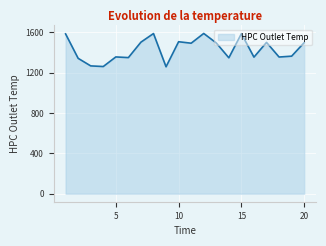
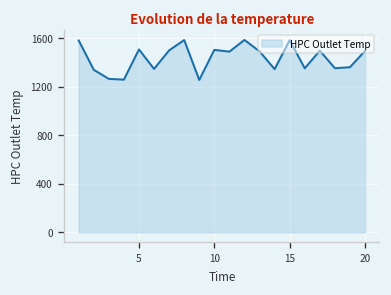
  {
-   "5": 1350,
+   "5": 1510,
    "10": 1500
  }
